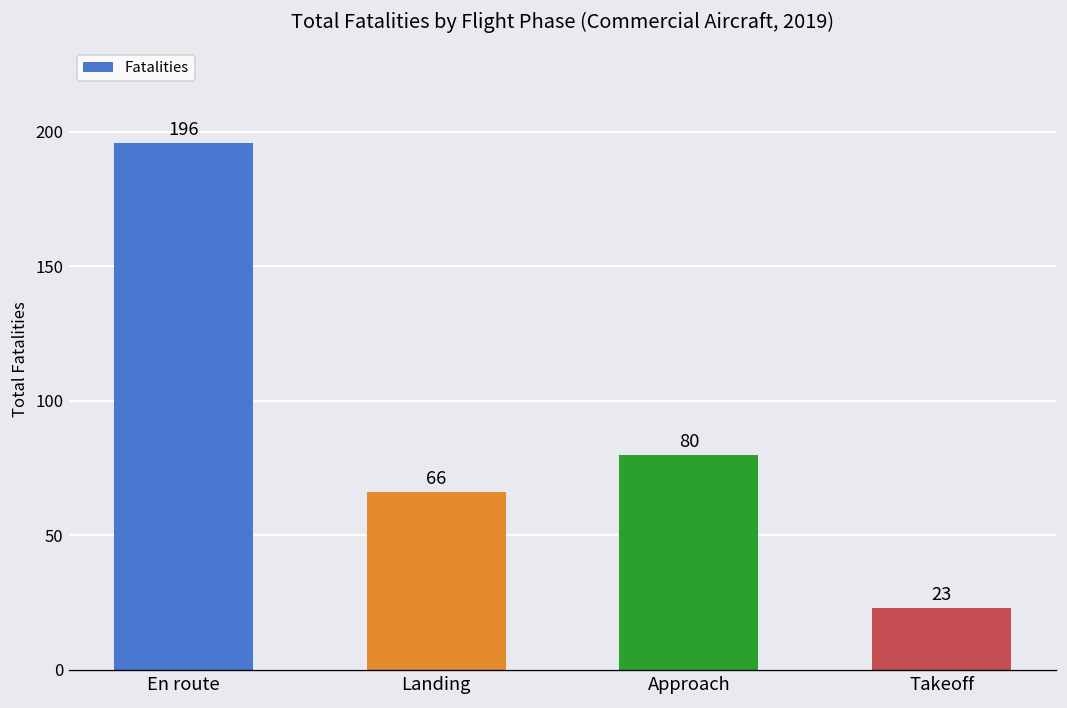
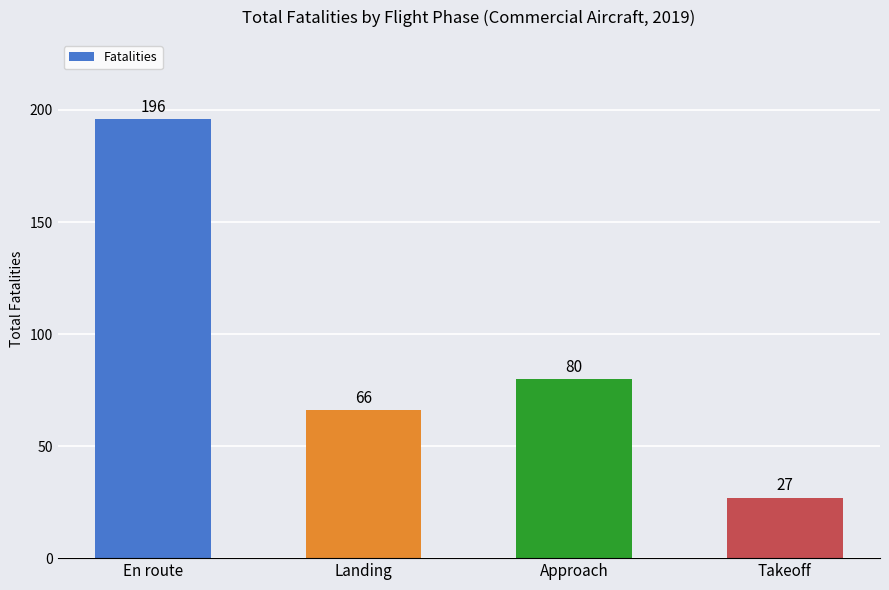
  {
    "En route": 196,
    "Landing": 66,
    "Approach": 80,
-   "Takeoff": 23
+   "Takeoff": 27
  }
